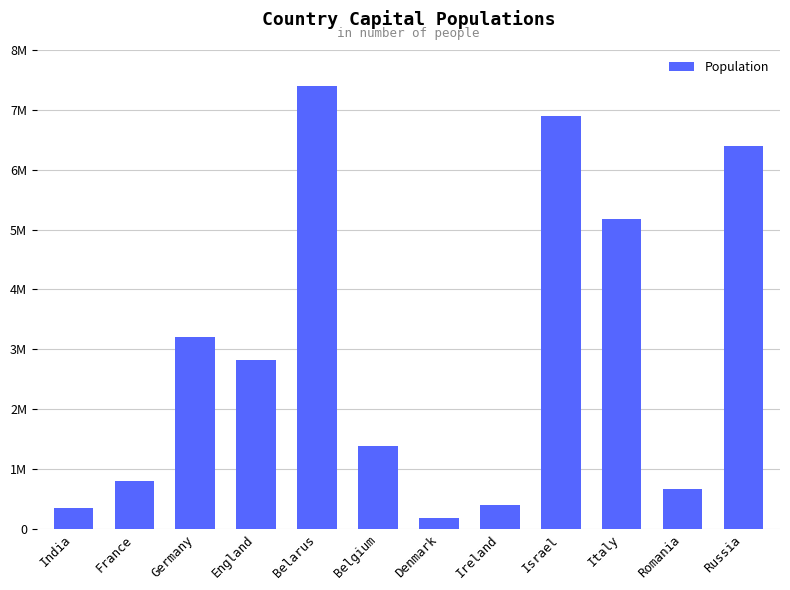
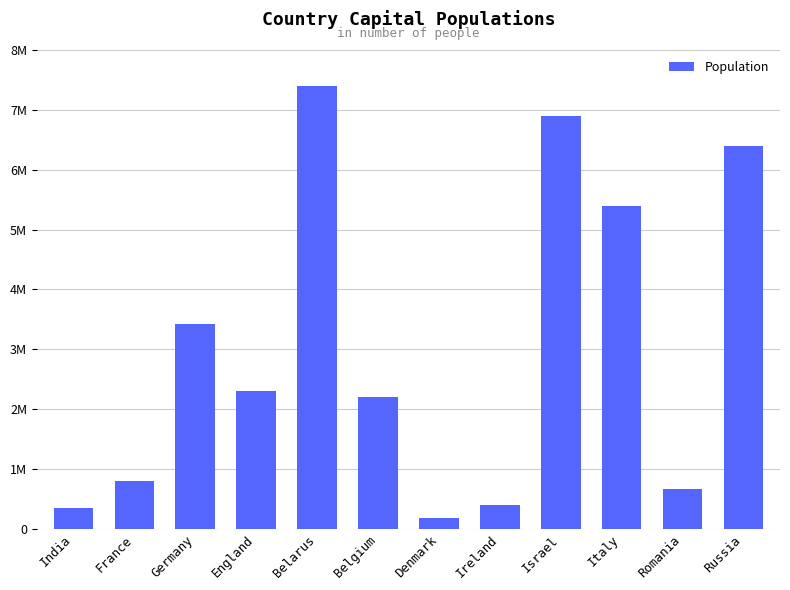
  {
    "India": 300000,
    "France": 800000,
-   "Germany": 3200000,
-   "England": 2800000,
+   "Germany": 3400000,
+   "England": 2300000,
    "Belarus": 7400000,
-   "Belgium": 1400000,
+   "Belgium": 2200000,
    "Denmark": 200000,
    "Ireland": 400000,
    "Israel": 6900000,
-   "Italy": 5200000,
+   "Italy": 5400000,
    "Romania": 700000,
    "Russia": 6400000
  }
